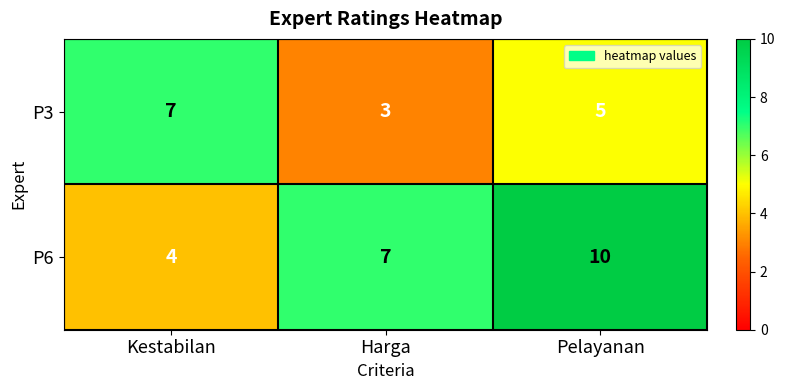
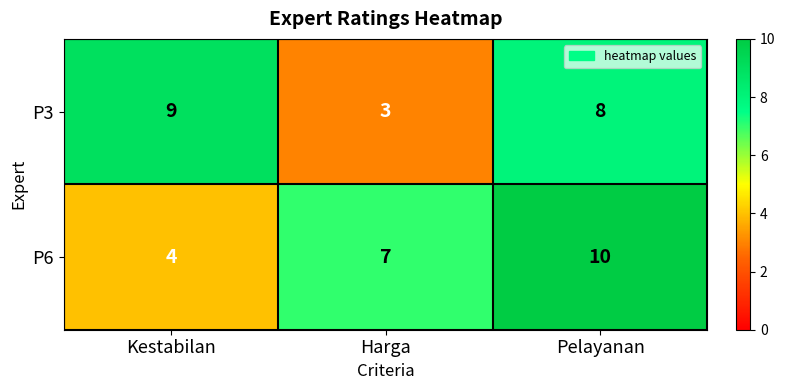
  {
    "P3": {
-     "Kestabilan": 7,
+     "Kestabilan": 9,
      "Harga": 3,
-     "Pelayanan": 5
+     "Pelayanan": 8
    },
    "P6": {
      "Kestabilan": 4,
      "Harga": 7,
      "Pelayanan": 10
    }
  }
